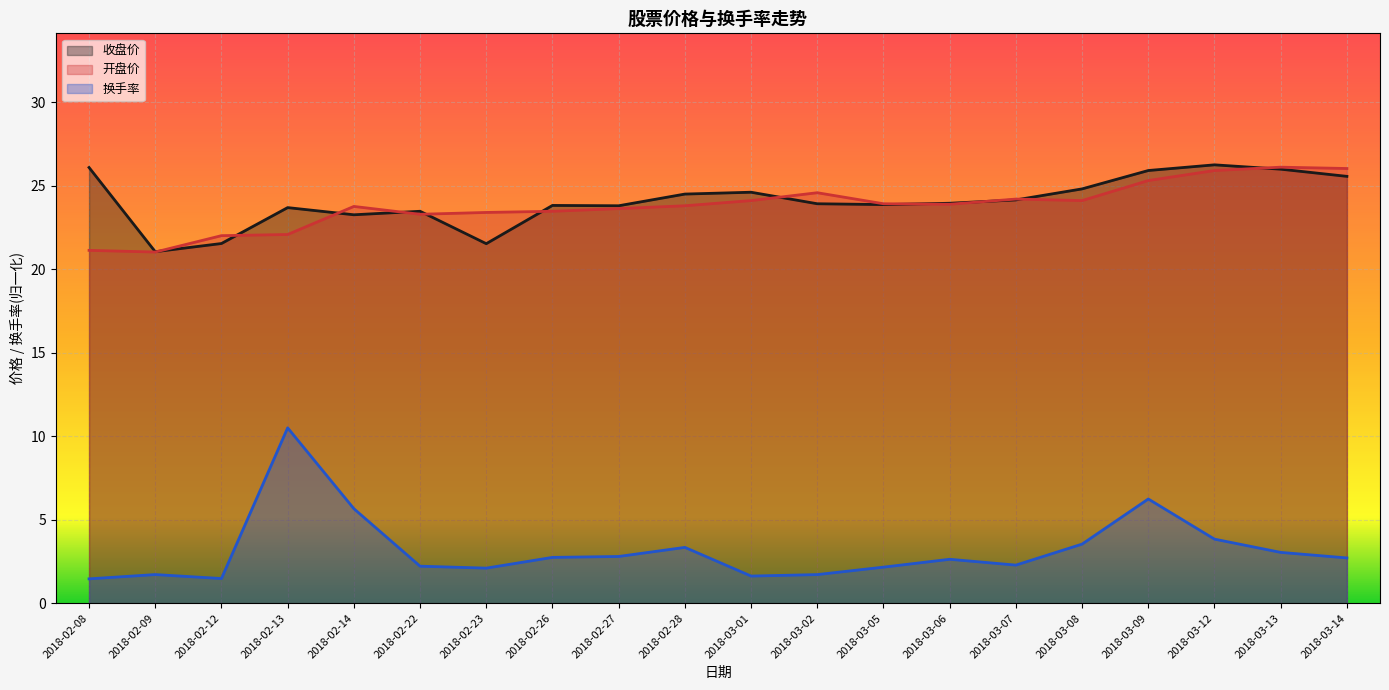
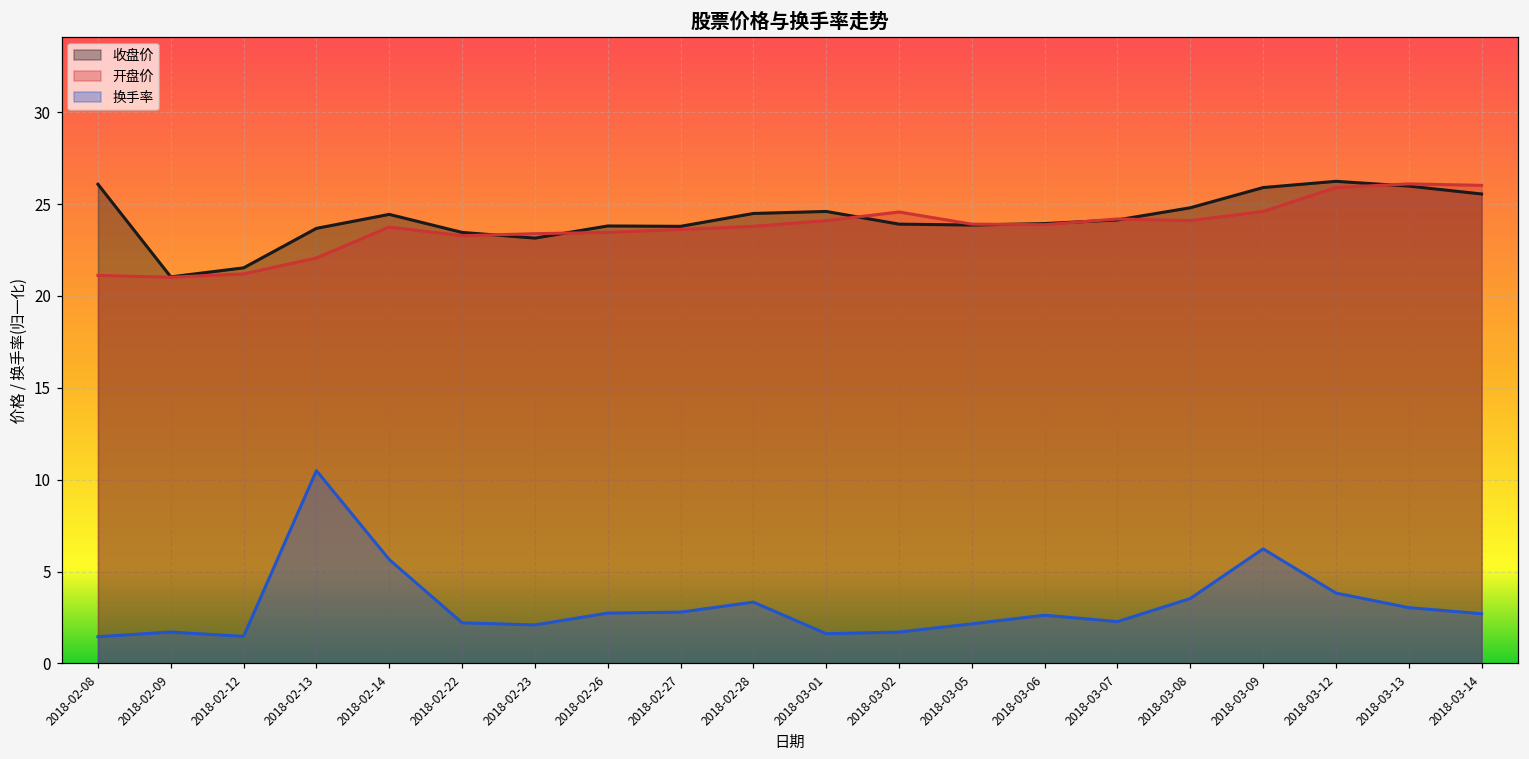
  {
    "收盘价": {
      "2018-02-08": 26.1,
      "2018-02-12": 21.5,
      "2018-02-13": 23.7,
-     "2018-02-14": 23.3,
+     "2018-02-14": 24.4,
      "2018-02-22": 23.5,
-     "2018-02-23": 21.5,
+     "2018-02-23": 23.2,
      "2018-02-26": 23.8,
      "2018-02-27": 23.8,
      "2018-02-28": 24.5,
      "2018-03-01": 24.6,
      "2018-03-02": 23.9,
      "2018-03-08": 24.8,
      "2018-03-09": 25.9,
      "2018-03-12": 26.2,
      "2018-03-14": 25.6
    },
    "开盘价": {
      "2018-02-08": 21.1,
-     "2018-02-12": 22.0,
+     "2018-02-12": 21.2,
      "2018-02-13": 22.1,
      "2018-02-14": 23.8,
      "2018-02-22": 23.3,
      "2018-02-23": 23.4,
      "2018-02-26": 23.5,
      "2018-02-27": 23.6,
      "2018-02-28": 23.8,
      "2018-03-01": 24.1,
      "2018-03-02": 24.6,
      "2018-03-08": 24.1,
-     "2018-03-09": 25.3,
+     "2018-03-09": 24.6,
      "2018-03-12": 25.9,
      "2018-03-14": 26.0
    },
    "换手率": {
      "2018-02-08": 1.5,
      "2018-02-09": 1.7,
      "2018-02-12": 1.5,
      "2018-02-13": 10.5,
      "2018-02-14": 5.7,
      "2018-02-22": 2.2,
      "2018-02-23": 2.1,
      "2018-02-26": 2.7,
      "2018-02-27": 2.8,
      "2018-02-28": 3.3,
      "2018-03-01": 1.6,
      "2018-03-02": 1.7,
      "2018-03-05": 2.2,
      "2018-03-06": 2.6,
      "2018-03-07": 2.3,
      "2018-03-08": 3.5,
      "2018-03-09": 6.2,
      "2018-03-12": 3.8,
      "2018-03-13": 3.0,
      "2018-03-14": 2.7
    }
  }
